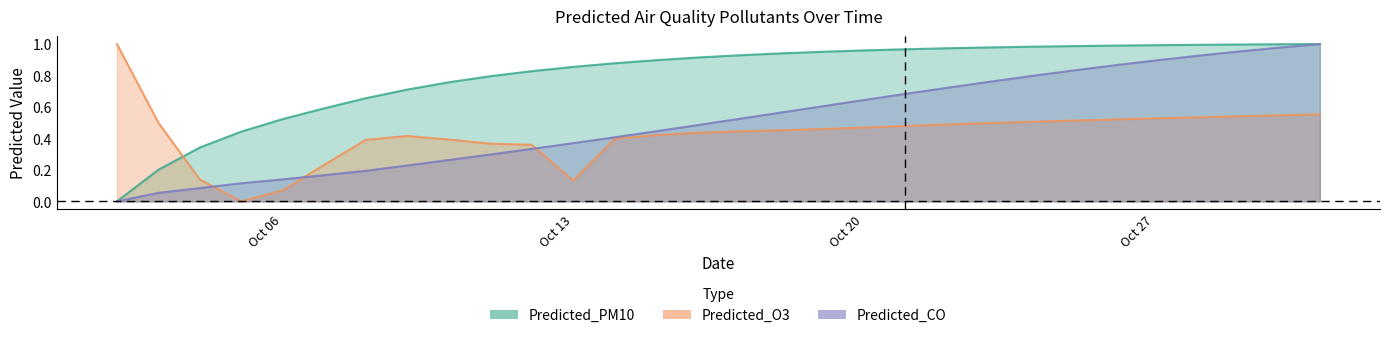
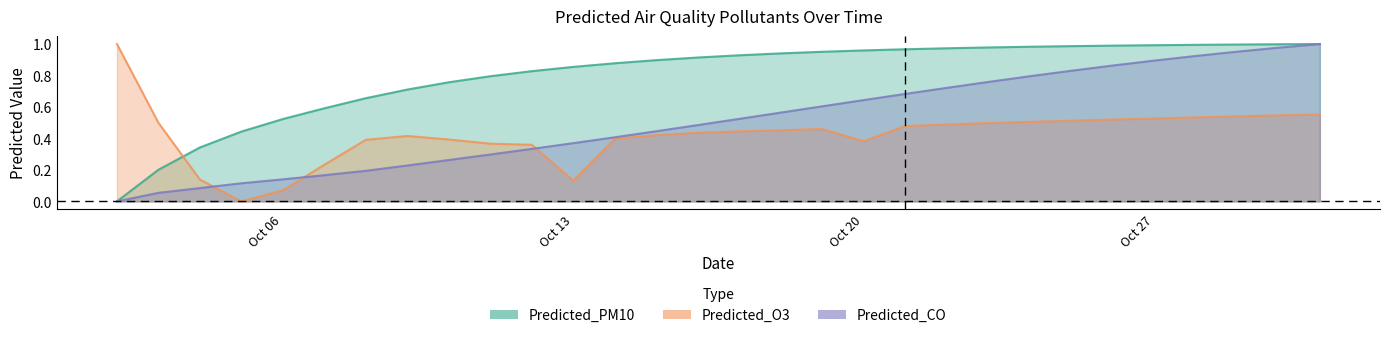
  {
    "Predicted_O3": {
      "Oct 06": 0.07,
      "Oct 13": 0.13,
-     "Oct 20": 0.47,
+     "Oct 20": 0.38,
      "Oct 27": 0.53
    }
  }
